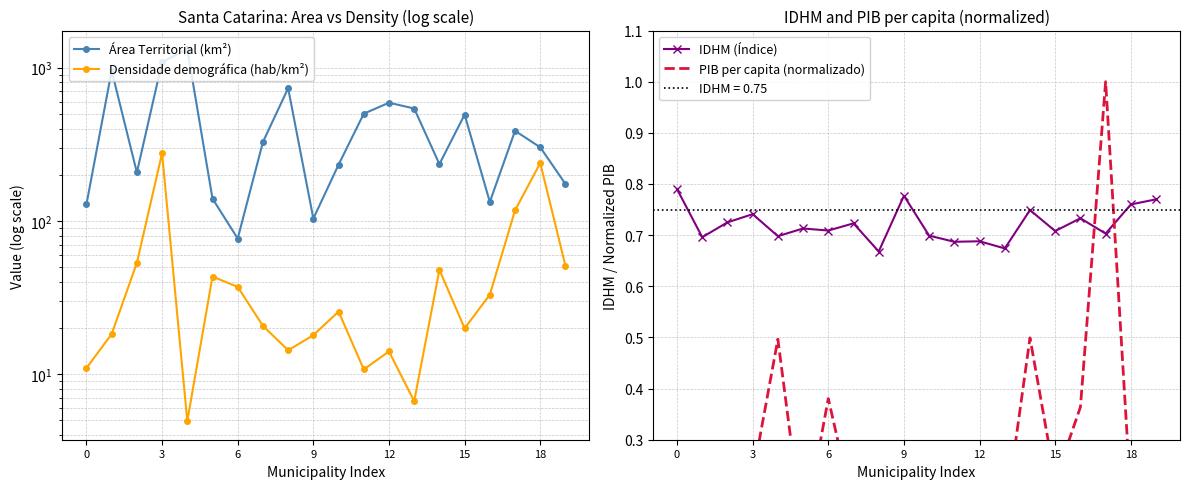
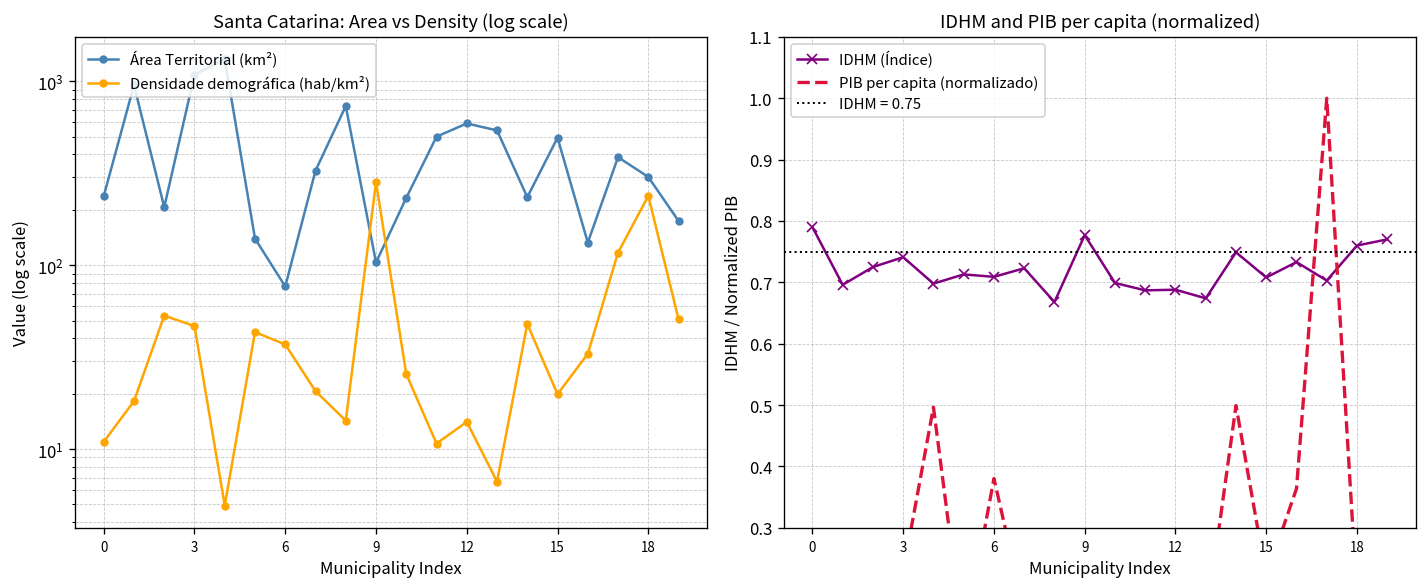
  {
    "Santa Catarina: Area vs Density (log scale)": {
      "Área Territorial (km²)": {
-       "0": 130,
+       "0": 240,
        "6": 80,
        "9": 100,
        "12": 590,
        "15": 490,
        "18": 300
      },
      "Densidade demográfica (hab/km²)": {
        "0": 11,
-       "3": 280,
+       "3": 47,
        "6": 37,
-       "9": 18,
+       "9": 280,
        "12": 14,
        "15": 20,
        "18": 240
      }
    },
    "IDHM and PIB per capita (normalized)": {
      "IDHM (Índice)": {
        "0": 0.79,
        "3": 0.74,
        "6": 0.71,
        "9": 0.78,
        "12": 0.69,
        "15": 0.71,
        "18": 0.76
      },
      "PIB per capita (normalizado)": {
        "6": 0.38
      }
    }
  }
